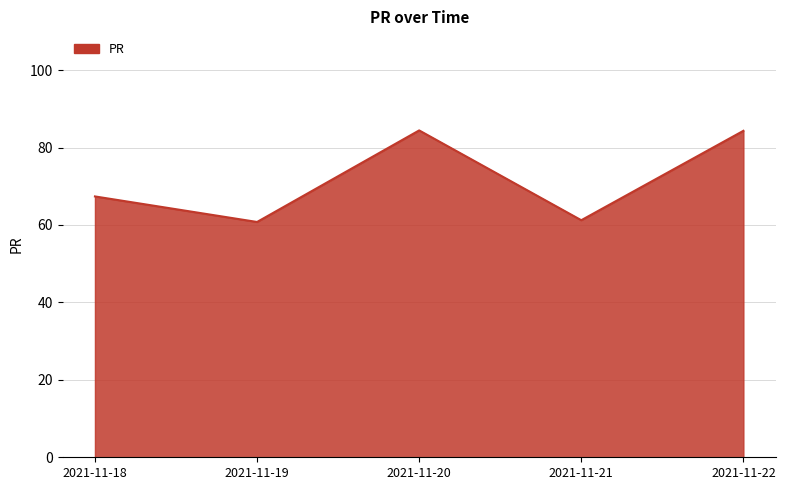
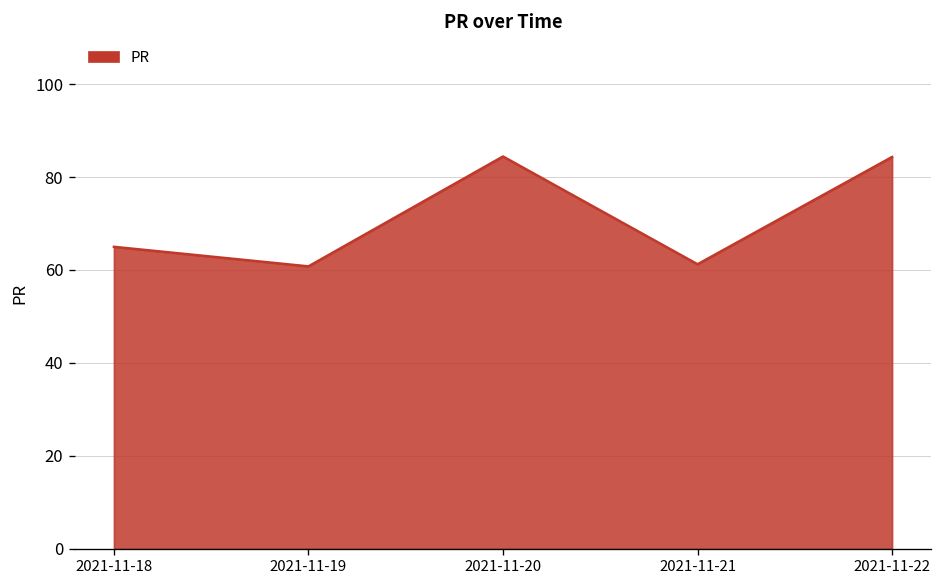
  {
-   "2021-11-18": 67,
+   "2021-11-18": 65,
    "2021-11-19": 61,
    "2021-11-20": 84,
    "2021-11-21": 61,
    "2021-11-22": 84
  }
